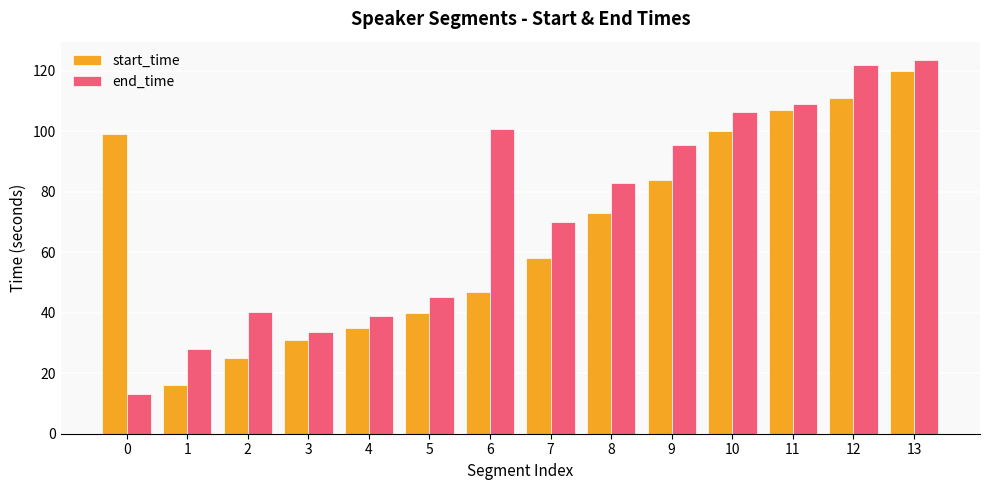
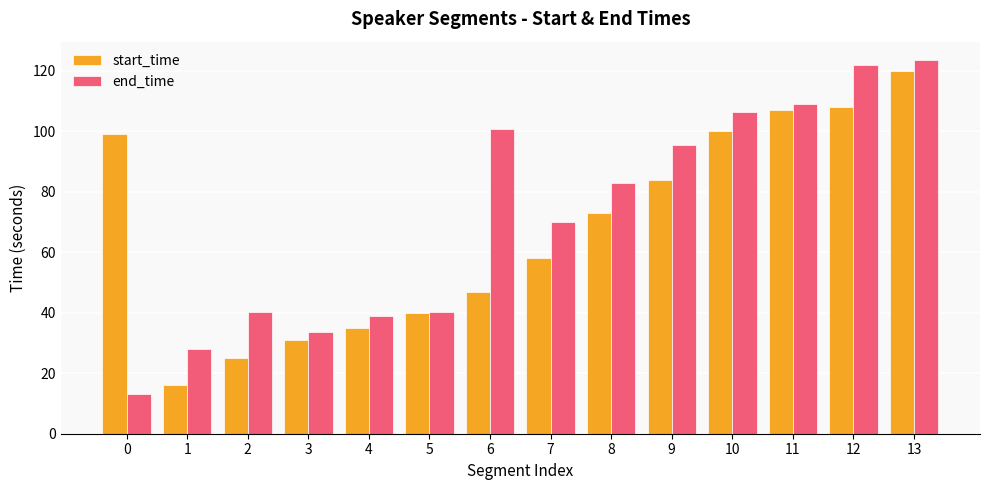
  {
    "start_time": {
      "0": 99,
      "1": 16,
      "2": 25,
      "3": 31,
      "4": 35,
      "5": 40,
      "6": 47,
      "7": 58,
      "8": 73,
      "9": 84,
      "10": 100,
      "11": 107,
-     "12": 111,
+     "12": 108,
      "13": 120
    },
    "end_time": {
      "0": 13,
      "1": 28,
      "2": 40,
      "3": 34,
      "4": 39,
-     "5": 45,
+     "5": 40,
      "6": 101,
      "7": 70,
      "8": 83,
      "9": 96,
      "10": 106,
      "11": 109,
      "12": 122,
      "13": 123
    }
  }
